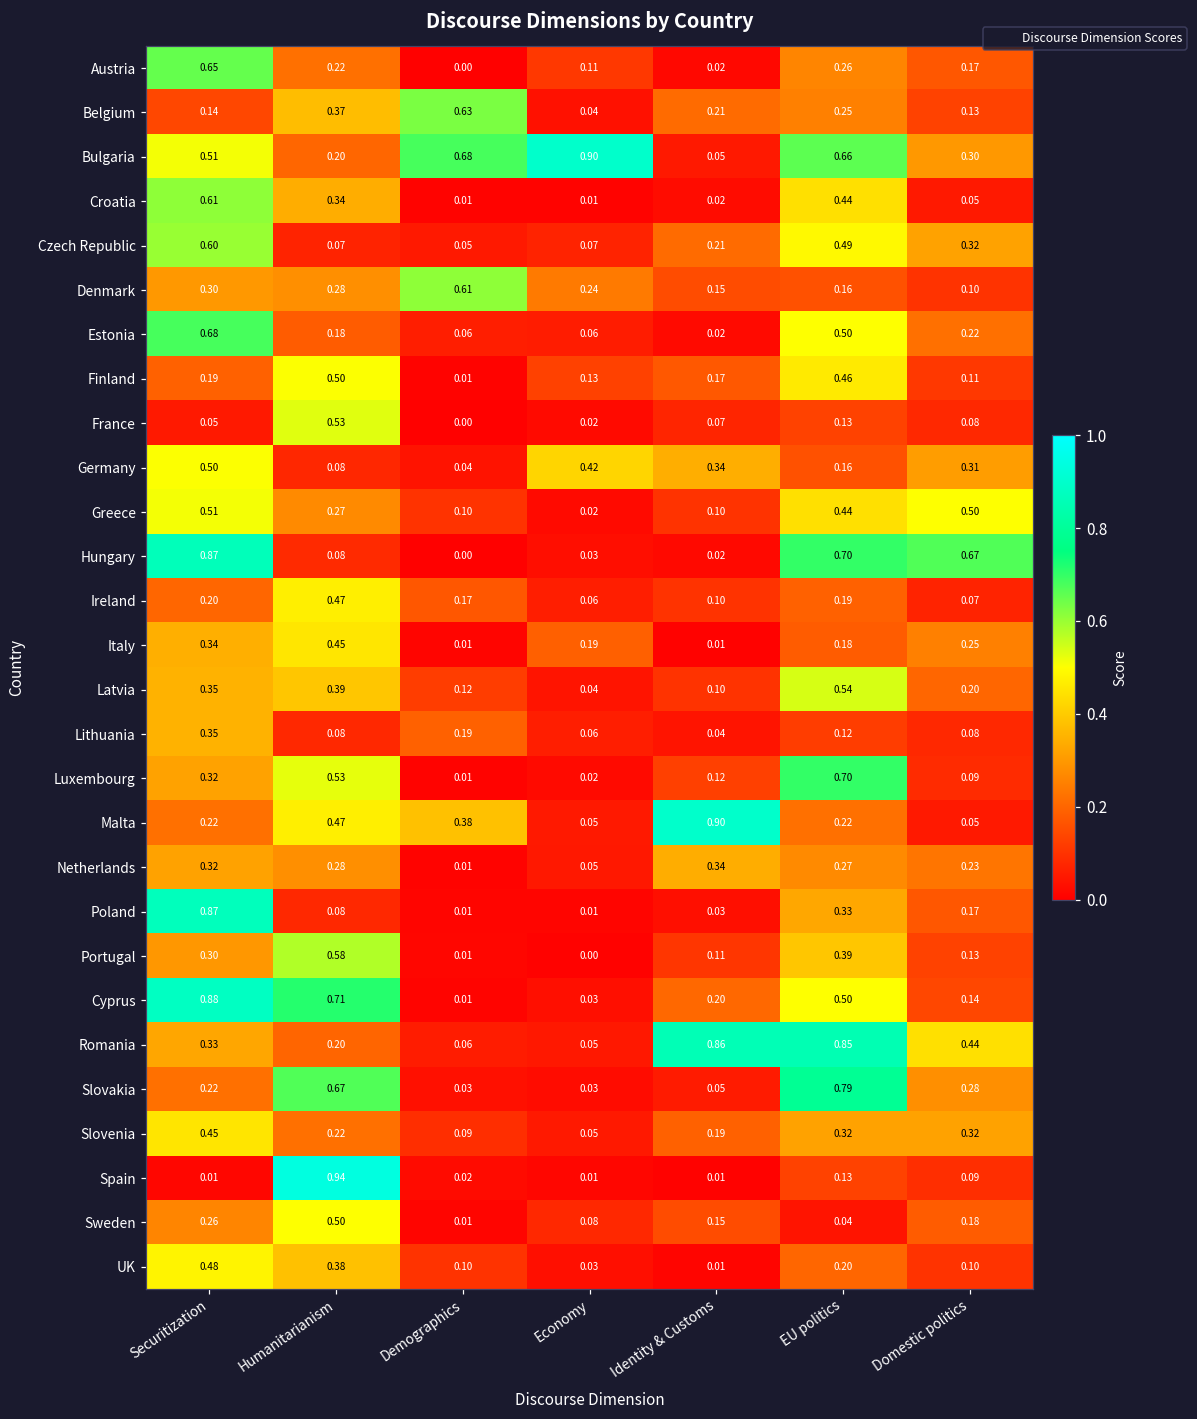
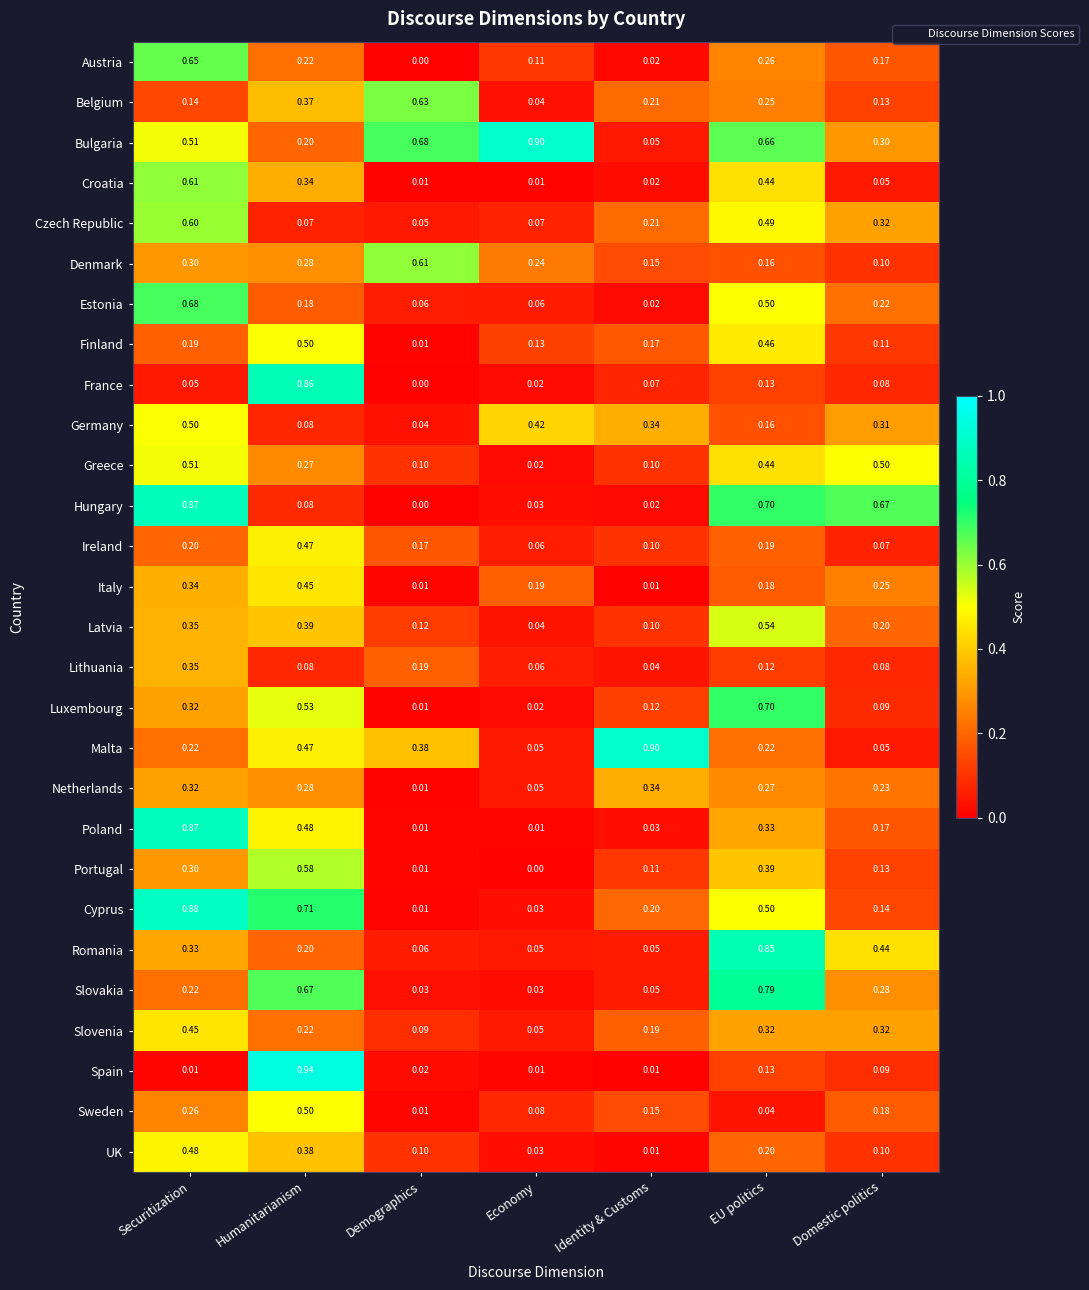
  {
    "Austria": {
      "Securitization": 0.65,
      "Humanitarianism": 0.22,
      "Demographics": 0.00,
      "Economy": 0.11,
      "Identity & Customs": 0.02,
      "EU politics": 0.26,
      "Domestic politics": 0.17
    },
    "Belgium": {
      "Securitization": 0.14,
      "Humanitarianism": 0.37,
      "Demographics": 0.63,
      "Economy": 0.04,
      "Identity & Customs": 0.21,
      "EU politics": 0.25,
      "Domestic politics": 0.13
    },
    "Bulgaria": {
      "Securitization": 0.51,
      "Humanitarianism": 0.20,
      "Demographics": 0.68,
      "Economy": 0.90,
      "Identity & Customs": 0.05,
      "EU politics": 0.66,
      "Domestic politics": 0.30
    },
    "Croatia": {
      "Securitization": 0.61,
      "Humanitarianism": 0.34,
      "Demographics": 0.01,
      "Economy": 0.01,
      "Identity & Customs": 0.02,
      "EU politics": 0.44,
      "Domestic politics": 0.05
    },
    "Czech Republic": {
      "Securitization": 0.60,
      "Humanitarianism": 0.07,
      "Demographics": 0.05,
      "Economy": 0.07,
      "Identity & Customs": 0.21,
      "EU politics": 0.49,
      "Domestic politics": 0.32
    },
    "Denmark": {
      "Securitization": 0.30,
      "Humanitarianism": 0.28,
      "Demographics": 0.61,
      "Economy": 0.24,
      "Identity & Customs": 0.15,
      "EU politics": 0.16,
      "Domestic politics": 0.10
    },
    "Estonia": {
      "Securitization": 0.68,
      "Humanitarianism": 0.18,
      "Demographics": 0.06,
      "Economy": 0.06,
      "Identity & Customs": 0.02,
      "EU politics": 0.50,
      "Domestic politics": 0.22
    },
    "Finland": {
      "Securitization": 0.19,
      "Humanitarianism": 0.50,
      "Demographics": 0.01,
      "Economy": 0.13,
      "Identity & Customs": 0.17,
      "EU politics": 0.46,
      "Domestic politics": 0.11
    },
    "France": {
      "Securitization": 0.05,
-     "Humanitarianism": 0.53,
+     "Humanitarianism": 0.86,
      "Demographics": 0.00,
      "Economy": 0.02,
      "Identity & Customs": 0.07,
      "EU politics": 0.13,
      "Domestic politics": 0.08
    },
    "Germany": {
      "Securitization": 0.50,
      "Humanitarianism": 0.08,
      "Demographics": 0.04,
      "Economy": 0.42,
      "Identity & Customs": 0.34,
      "EU politics": 0.16,
      "Domestic politics": 0.31
    },
    "Greece": {
      "Securitization": 0.51,
      "Humanitarianism": 0.27,
      "Demographics": 0.10,
      "Economy": 0.02,
      "Identity & Customs": 0.10,
      "EU politics": 0.44,
      "Domestic politics": 0.50
    },
    "Hungary": {
      "Securitization": 0.87,
      "Humanitarianism": 0.08,
      "Demographics": 0.00,
      "Economy": 0.03,
      "Identity & Customs": 0.02,
      "EU politics": 0.70,
      "Domestic politics": 0.67
    },
    "Ireland": {
      "Securitization": 0.20,
      "Humanitarianism": 0.47,
      "Demographics": 0.17,
      "Economy": 0.06,
      "Identity & Customs": 0.10,
      "EU politics": 0.19,
      "Domestic politics": 0.07
    },
    "Italy": {
      "Securitization": 0.34,
      "Humanitarianism": 0.45,
      "Demographics": 0.01,
      "Economy": 0.19,
      "Identity & Customs": 0.01,
      "EU politics": 0.18,
      "Domestic politics": 0.25
    },
    "Latvia": {
      "Securitization": 0.35,
      "Humanitarianism": 0.39,
      "Demographics": 0.12,
      "Economy": 0.04,
      "Identity & Customs": 0.10,
      "EU politics": 0.54,
      "Domestic politics": 0.20
    },
    "Lithuania": {
      "Securitization": 0.35,
      "Humanitarianism": 0.08,
      "Demographics": 0.19,
      "Economy": 0.06,
      "Identity & Customs": 0.04,
      "EU politics": 0.12,
      "Domestic politics": 0.08
    },
    "Luxembourg": {
      "Securitization": 0.32,
      "Humanitarianism": 0.53,
      "Demographics": 0.01,
      "Economy": 0.02,
      "Identity & Customs": 0.12,
      "EU politics": 0.70,
      "Domestic politics": 0.09
    },
    "Malta": {
      "Securitization": 0.22,
      "Humanitarianism": 0.47,
      "Demographics": 0.38,
      "Economy": 0.05,
      "Identity & Customs": 0.90,
      "EU politics": 0.22,
      "Domestic politics": 0.05
    },
    "Netherlands": {
      "Securitization": 0.32,
      "Humanitarianism": 0.28,
      "Demographics": 0.01,
      "Economy": 0.05,
      "Identity & Customs": 0.34,
      "EU politics": 0.27,
      "Domestic politics": 0.23
    },
    "Poland": {
      "Securitization": 0.87,
-     "Humanitarianism": 0.08,
+     "Humanitarianism": 0.48,
      "Demographics": 0.01,
      "Economy": 0.01,
      "Identity & Customs": 0.03,
      "EU politics": 0.33,
      "Domestic politics": 0.17
    },
    "Portugal": {
      "Securitization": 0.30,
      "Humanitarianism": 0.58,
      "Demographics": 0.01,
      "Economy": 0.00,
      "Identity & Customs": 0.11,
      "EU politics": 0.39,
      "Domestic politics": 0.13
    },
    "Cyprus": {
      "Securitization": 0.88,
      "Humanitarianism": 0.71,
      "Demographics": 0.01,
      "Economy": 0.03,
      "Identity & Customs": 0.20,
      "EU politics": 0.50,
      "Domestic politics": 0.14
    },
    "Romania": {
      "Securitization": 0.33,
      "Humanitarianism": 0.20,
      "Demographics": 0.06,
      "Economy": 0.05,
-     "Identity & Customs": 0.86,
+     "Identity & Customs": 0.05,
      "EU politics": 0.85,
      "Domestic politics": 0.44
    },
    "Slovakia": {
      "Securitization": 0.22,
      "Humanitarianism": 0.67,
      "Demographics": 0.03,
      "Economy": 0.03,
      "Identity & Customs": 0.05,
      "EU politics": 0.79,
      "Domestic politics": 0.28
    },
    "Slovenia": {
      "Securitization": 0.45,
      "Humanitarianism": 0.22,
      "Demographics": 0.09,
      "Economy": 0.05,
      "Identity & Customs": 0.19,
      "EU politics": 0.32,
      "Domestic politics": 0.32
    },
    "Spain": {
      "Securitization": 0.01,
      "Humanitarianism": 0.94,
      "Demographics": 0.02,
      "Economy": 0.01,
      "Identity & Customs": 0.01,
      "EU politics": 0.13,
      "Domestic politics": 0.09
    },
    "Sweden": {
      "Securitization": 0.26,
      "Humanitarianism": 0.50,
      "Demographics": 0.01,
      "Economy": 0.08,
      "Identity & Customs": 0.15,
      "EU politics": 0.04,
      "Domestic politics": 0.18
    },
    "UK": {
      "Securitization": 0.48,
      "Humanitarianism": 0.38,
      "Demographics": 0.10,
      "Economy": 0.03,
      "Identity & Customs": 0.01,
      "EU politics": 0.20,
      "Domestic politics": 0.10
    }
  }
